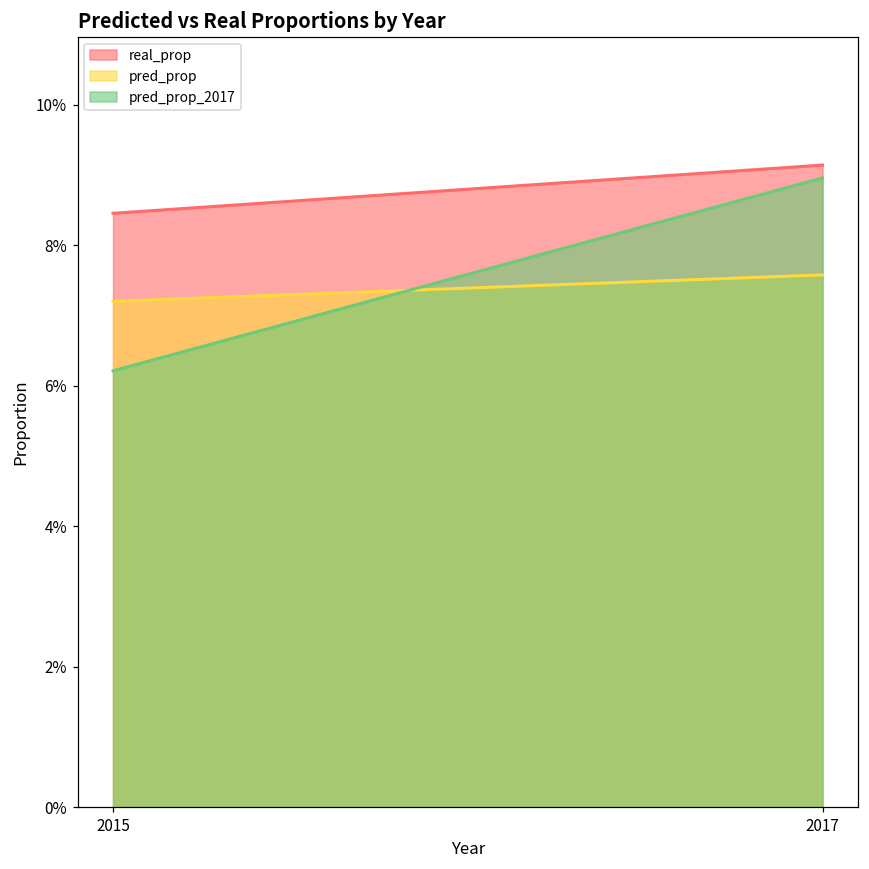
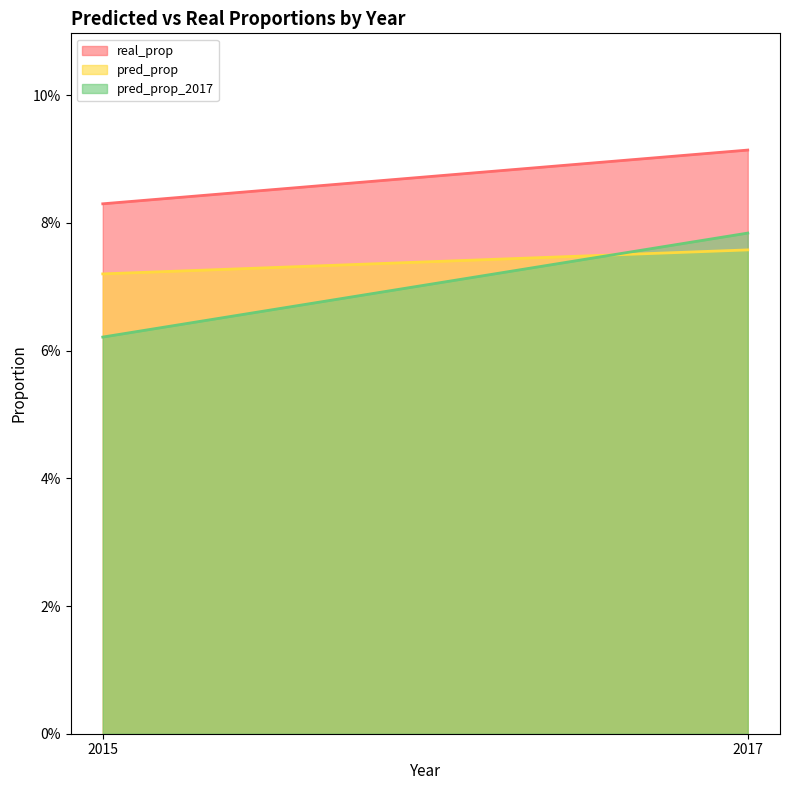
  {
    "real_prop": {
-     "2015": "8.5%",
+     "2015": "8.3%",
      "2017": "9.1%"
    },
    "pred_prop": {
      "2015": "7.2%",
      "2017": "7.6%"
    },
    "pred_prop_2017": {
      "2015": "6.2%",
-     "2017": "9.0%"
+     "2017": "7.8%"
    }
  }
